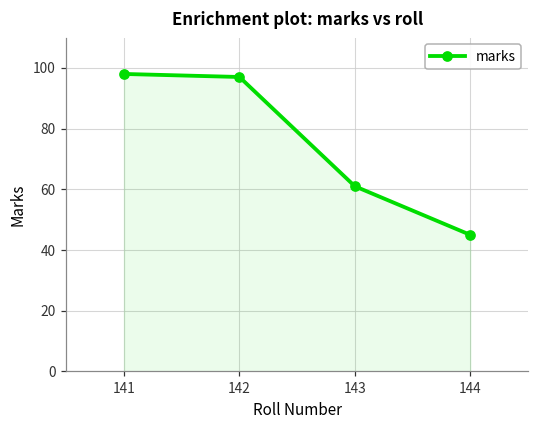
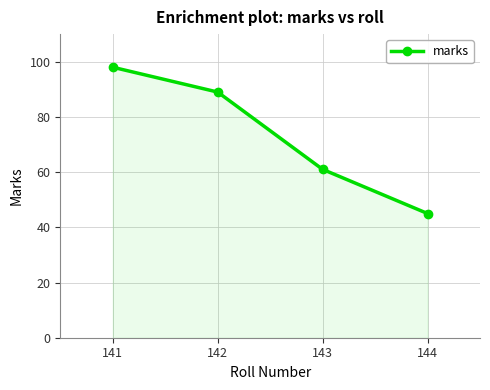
  {
    "141": 98,
-   "142": 97,
+   "142": 89,
    "143": 61,
    "144": 45
  }
